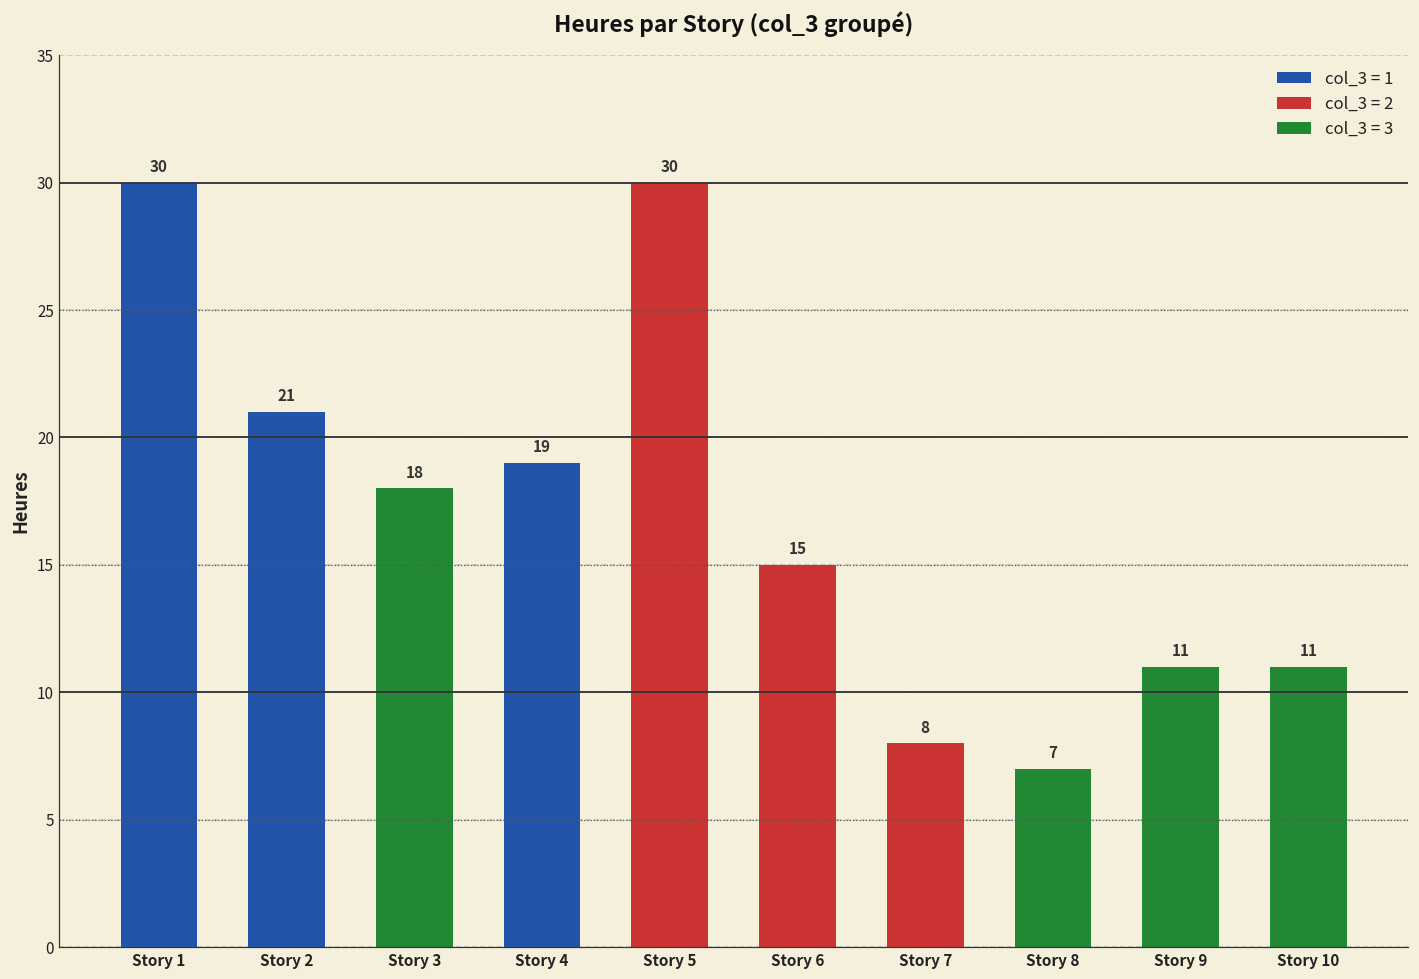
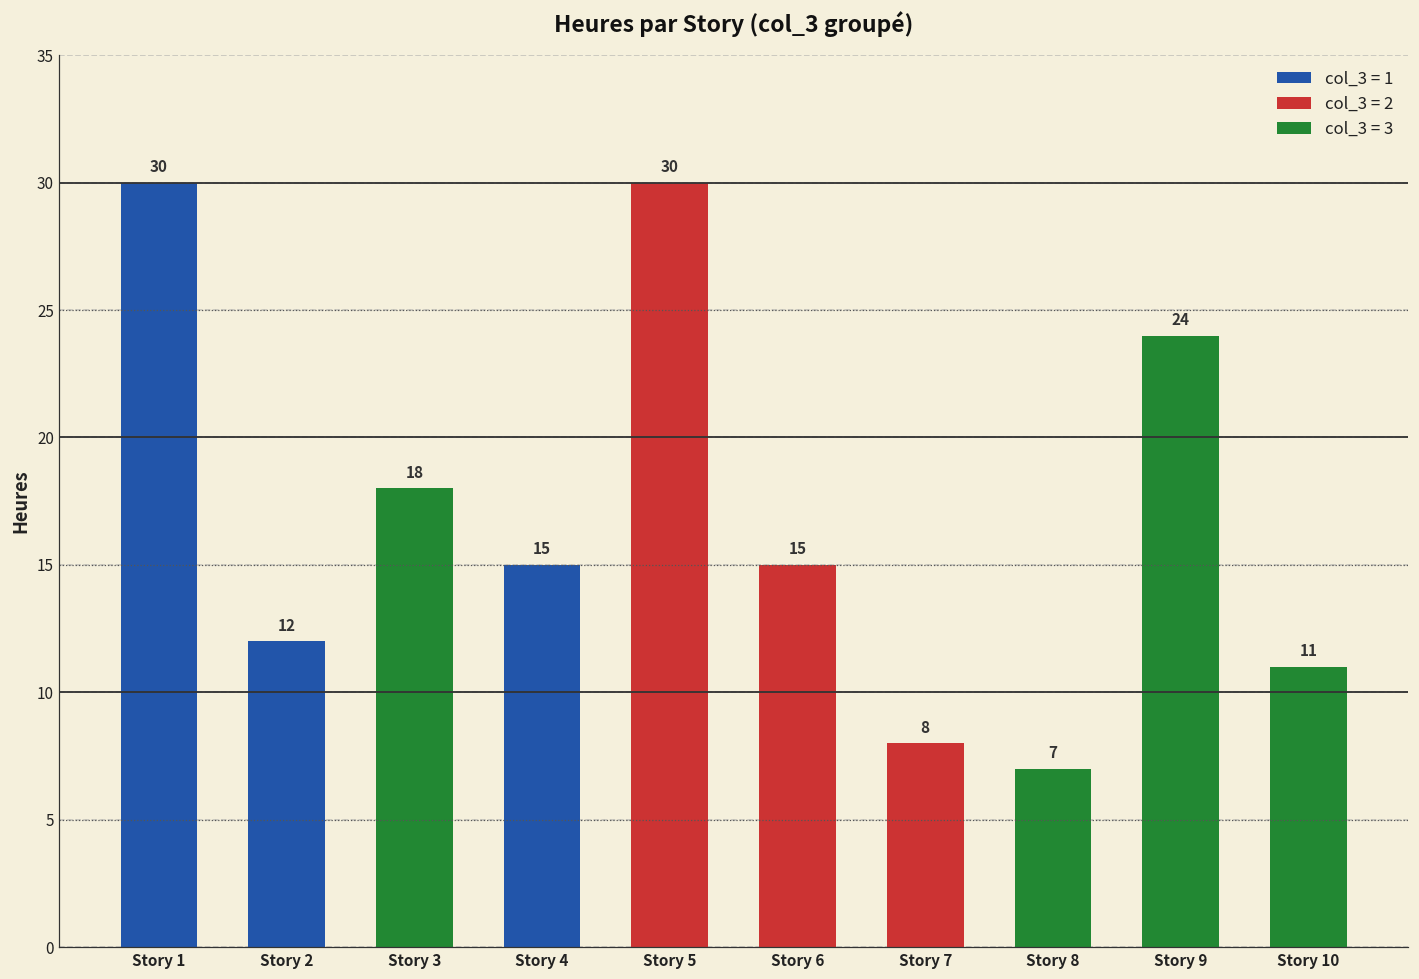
  {
    "Story 1": 30,
-   "Story 2": 21,
+   "Story 2": 12,
    "Story 3": 18,
-   "Story 4": 19,
+   "Story 4": 15,
    "Story 5": 30,
    "Story 6": 15,
    "Story 7": 8,
    "Story 8": 7,
-   "Story 9": 11,
+   "Story 9": 24,
    "Story 10": 11
  }
